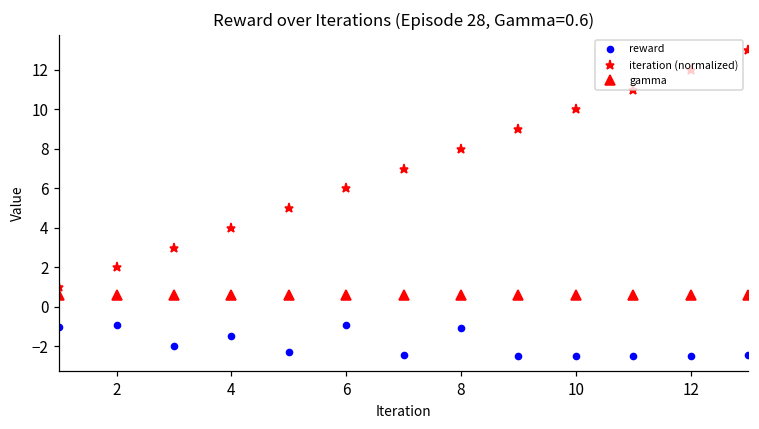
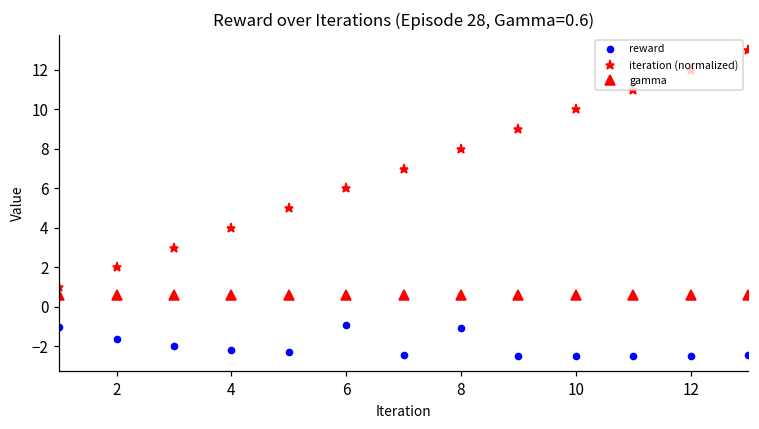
  {
    "reward": {
-     "2": -0.9,
-     "4": -1.5,
+     "2": -1.6,
+     "4": -2.2,
      "6": -0.9,
      "8": -1.1,
      "10": -2.5,
      "12": -2.5
    }
  }
